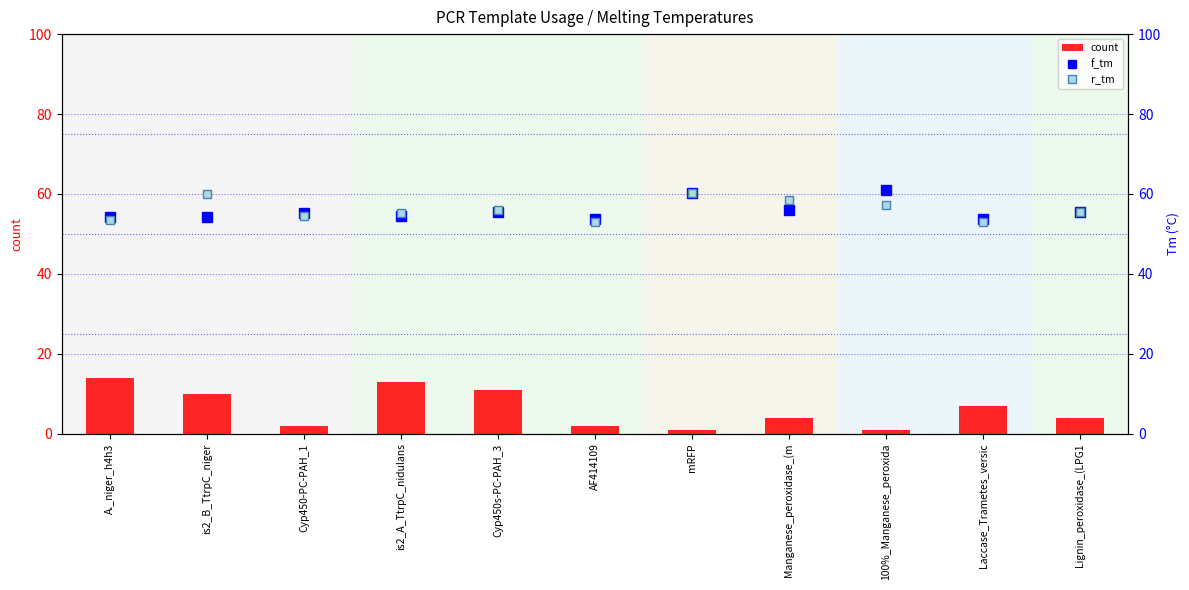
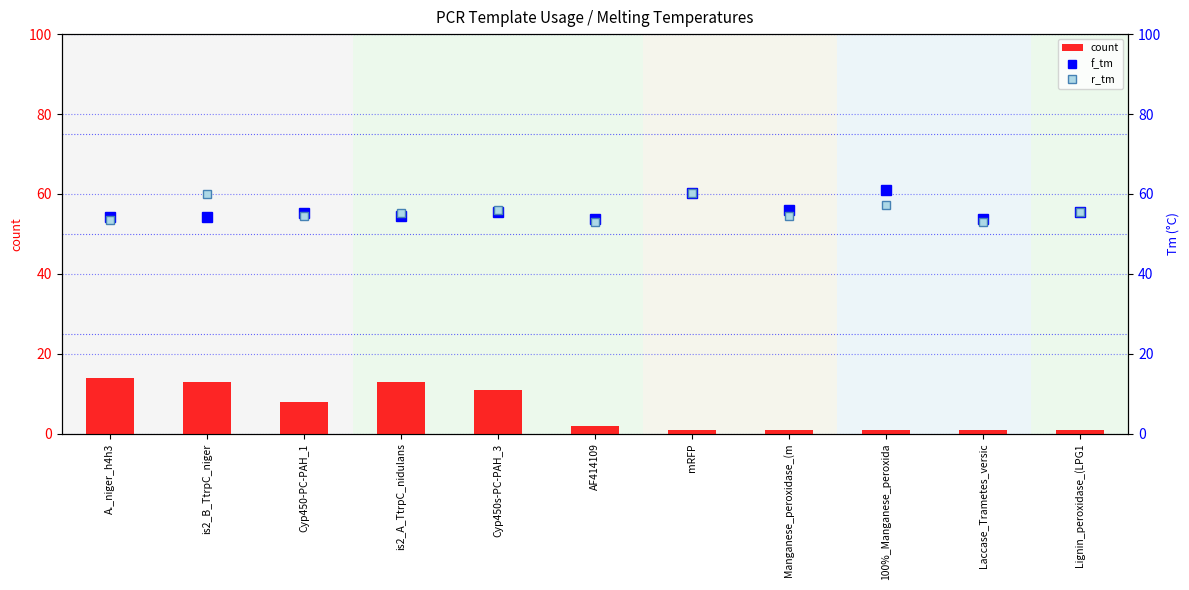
  {
    "count": {
      "A._niger_h4h3": 14,
-     "is2_B_TtrpC_niger": 10,
-     "Cyp450-PC-PAH_1": 2,
+     "is2_B_TtrpC_niger": 13,
+     "Cyp450-PC-PAH_1": 8,
      "is2_A_TtrpC_nidulans": 13,
      "Cyp450s-PC-PAH_3": 11,
      "AF414109": 2,
      "mRFP": 1,
-     "Manganese_peroxidase_(m": 4,
+     "Manganese_peroxidase_(m": 1,
      "100%_Manganese_peroxida": 1,
-     "Laccase_Trametes_versic": 7,
-     "Lignin_peroxidase_(LPG1": 4
+     "Laccase_Trametes_versic": 1,
+     "Lignin_peroxidase_(LPG1": 1
    },
    "f_tm": {
      "is2_B_TtrpC_niger": 54,
      "Cyp450-PC-PAH_1": 55,
      "is2_A_TtrpC_nidulans": 55,
      "AF414109": 54,
      "Manganese_peroxidase_(m": 56,
      "100%_Manganese_peroxida": 61,
      "Laccase_Trametes_versic": 54
    },
    "r_tm": {
      "is2_B_TtrpC_niger": 60,
      "Cyp450-PC-PAH_1": 54,
      "is2_A_TtrpC_nidulans": 55,
      "AF414109": 53,
-     "Manganese_peroxidase_(m": 59,
+     "Manganese_peroxidase_(m": 54,
      "100%_Manganese_peroxida": 57,
      "Laccase_Trametes_versic": 53
    }
  }
